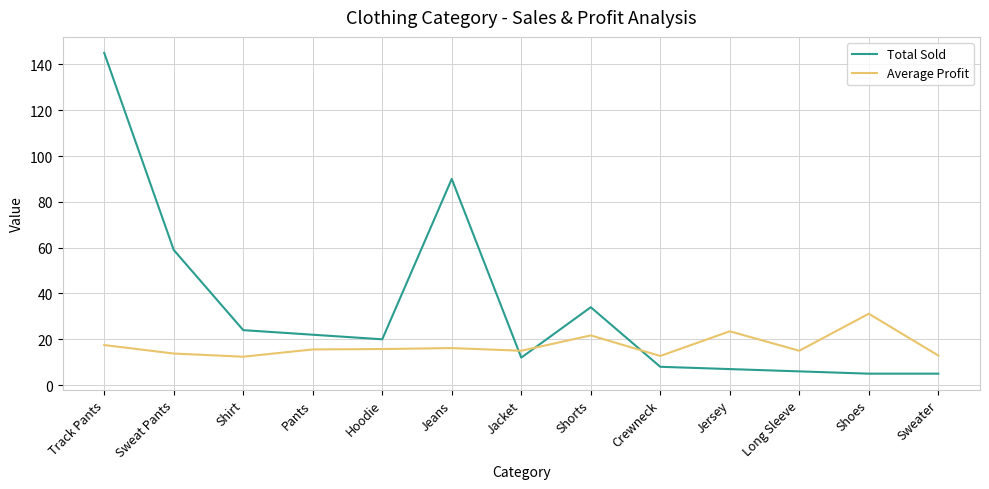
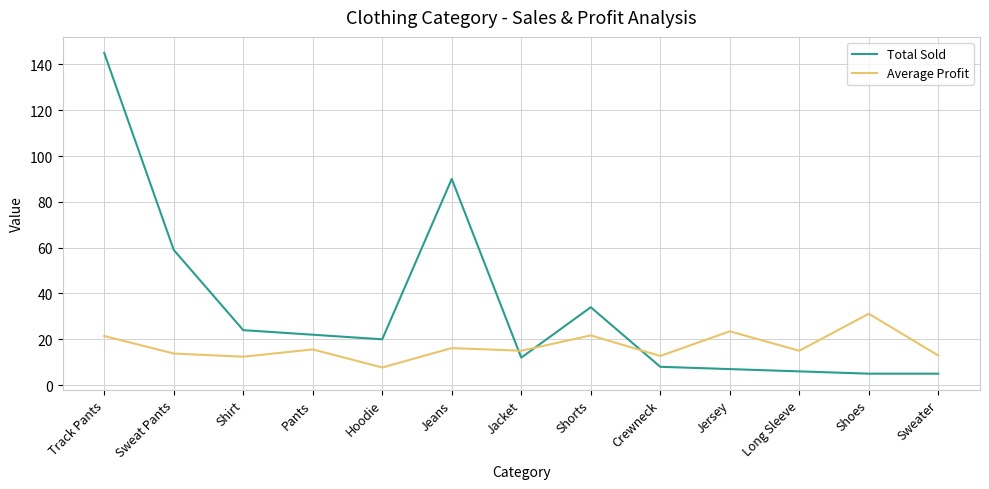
  {
    "Total Sold": {
      "Track Pants": 145,
      "Sweat Pants": 59,
      "Shirt": 24,
      "Pants": 22,
      "Hoodie": 20,
      "Jeans": 90,
      "Jacket": 12,
      "Shorts": 34,
      "Crewneck": 8,
      "Jersey": 7,
      "Long Sleeve": 6,
      "Shoes": 5,
      "Sweater": 5
    },
    "Average Profit": {
-     "Track Pants": 17,
+     "Track Pants": 21,
      "Sweat Pants": 14,
      "Shirt": 12,
      "Pants": 16,
-     "Hoodie": 16,
+     "Hoodie": 8,
      "Jeans": 16,
      "Jacket": 15,
      "Shorts": 22,
      "Crewneck": 13,
      "Jersey": 23,
      "Long Sleeve": 15,
      "Shoes": 31,
      "Sweater": 13
    }
  }
